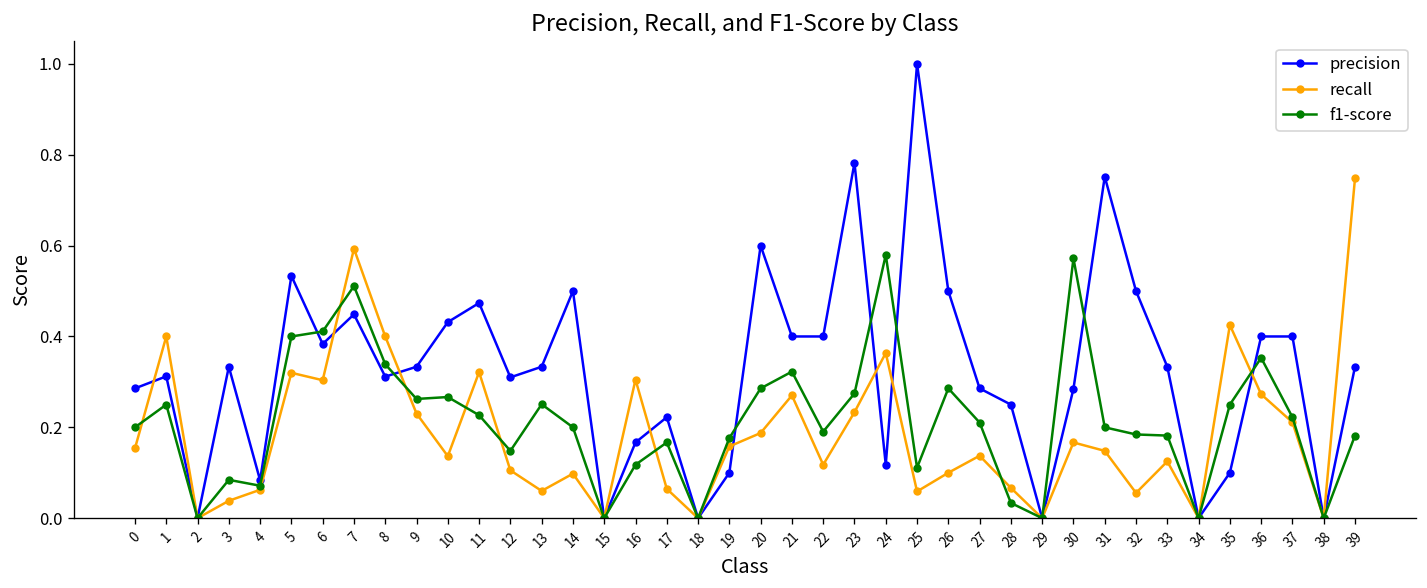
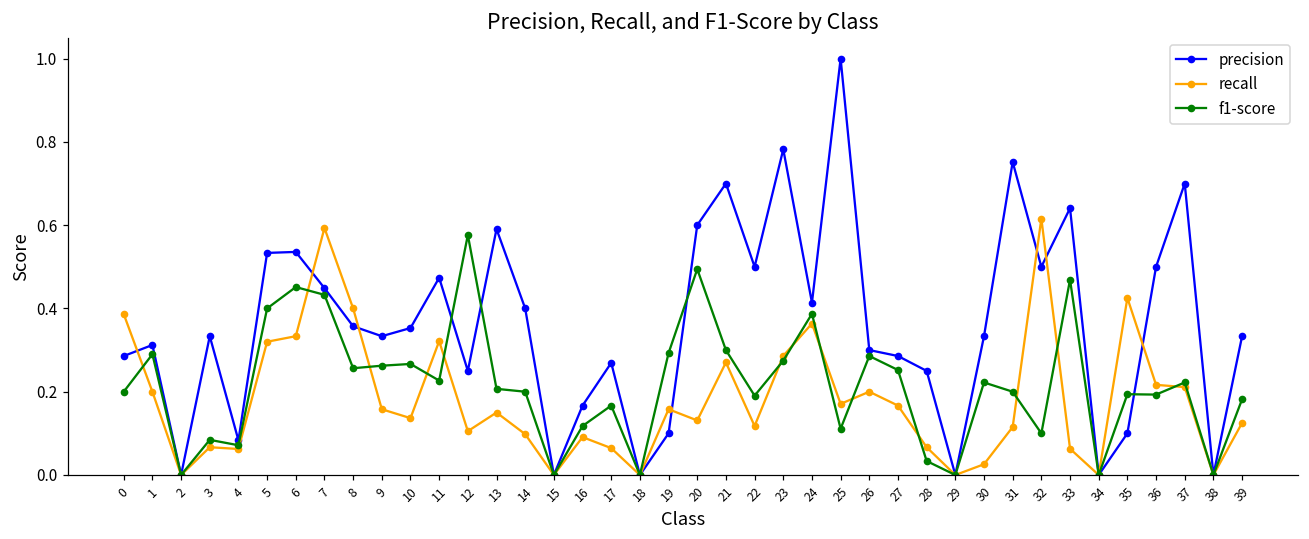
  {
    "precision": {
      "0": 0.29,
      "1": 0.31,
      "3": 0.33,
      "4": 0.08,
      "5": 0.53,
-     "6": 0.38,
+     "6": 0.54,
      "7": 0.45,
-     "8": 0.31,
+     "8": 0.36,
      "9": 0.33,
-     "10": 0.43,
+     "10": 0.35,
      "11": 0.47,
-     "12": 0.31,
-     "13": 0.33,
-     "14": 0.5,
+     "12": 0.25,
+     "13": 0.59,
+     "14": 0.4,
      "16": 0.17,
-     "17": 0.22,
+     "17": 0.27,
      "19": 0.10,
      "20": 0.60,
-     "21": 0.4,
-     "22": 0.4,
+     "21": 0.7,
+     "22": 0.5,
      "23": 0.78,
-     "24": 0.12,
+     "24": 0.41,
      "25": 1.00,
-     "26": 0.5,
+     "26": 0.3,
      "27": 0.29,
      "28": 0.25,
-     "30": 0.28,
+     "30": 0.33,
      "31": 0.75,
      "32": 0.50,
-     "33": 0.33,
+     "33": 0.64,
      "35": 0.10,
-     "36": 0.4,
-     "37": 0.4,
+     "36": 0.5,
+     "37": 0.7,
      "39": 0.33
    },
    "recall": {
-     "0": 0.15,
-     "1": 0.4,
-     "3": 0.04,
+     "0": 0.39,
+     "1": 0.2,
+     "3": 0.07,
      "4": 0.06,
      "5": 0.32,
-     "6": 0.30,
+     "6": 0.33,
      "7": 0.59,
      "8": 0.40,
-     "9": 0.23,
+     "9": 0.16,
      "10": 0.14,
      "11": 0.32,
      "12": 0.11,
-     "13": 0.06,
+     "13": 0.15,
      "14": 0.10,
-     "16": 0.30,
+     "16": 0.09,
      "17": 0.06,
      "19": 0.16,
-     "20": 0.19,
+     "20": 0.13,
      "21": 0.27,
      "22": 0.12,
-     "23": 0.23,
+     "23": 0.29,
      "24": 0.36,
-     "25": 0.06,
-     "26": 0.1,
-     "27": 0.14,
+     "25": 0.17,
+     "26": 0.2,
+     "27": 0.17,
      "28": 0.07,
-     "30": 0.17,
-     "31": 0.15,
-     "32": 0.06,
-     "33": 0.13,
+     "30": 0.03,
+     "31": 0.12,
+     "32": 0.62,
+     "33": 0.06,
      "35": 0.43,
-     "36": 0.27,
+     "36": 0.22,
      "37": 0.21,
-     "39": 0.75
+     "39": 0.13
    },
    "f1-score": {
      "0": 0.20,
-     "1": 0.25,
+     "1": 0.29,
      "3": 0.08,
      "4": 0.07,
      "5": 0.40,
-     "6": 0.41,
-     "7": 0.51,
-     "8": 0.34,
+     "6": 0.45,
+     "7": 0.43,
+     "8": 0.26,
      "9": 0.26,
      "10": 0.27,
      "11": 0.23,
-     "12": 0.15,
-     "13": 0.25,
+     "12": 0.58,
+     "13": 0.21,
      "14": 0.20,
      "16": 0.12,
      "17": 0.17,
-     "19": 0.18,
-     "20": 0.29,
-     "21": 0.32,
+     "19": 0.29,
+     "20": 0.49,
+     "21": 0.30,
      "22": 0.19,
      "23": 0.27,
-     "24": 0.58,
+     "24": 0.39,
      "25": 0.11,
      "26": 0.29,
-     "27": 0.21,
+     "27": 0.25,
      "28": 0.03,
-     "30": 0.57,
+     "30": 0.22,
      "31": 0.20,
-     "32": 0.18,
-     "33": 0.18,
-     "35": 0.25,
-     "36": 0.35,
+     "32": 0.10,
+     "33": 0.47,
+     "35": 0.19,
+     "36": 0.19,
      "37": 0.22,
      "39": 0.18
    }
  }
